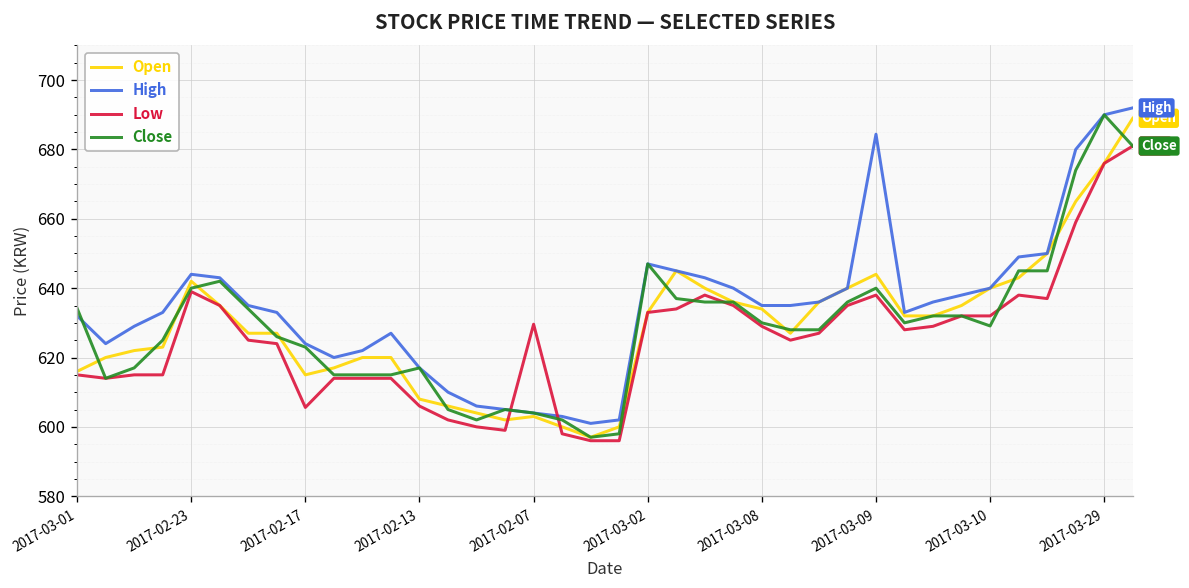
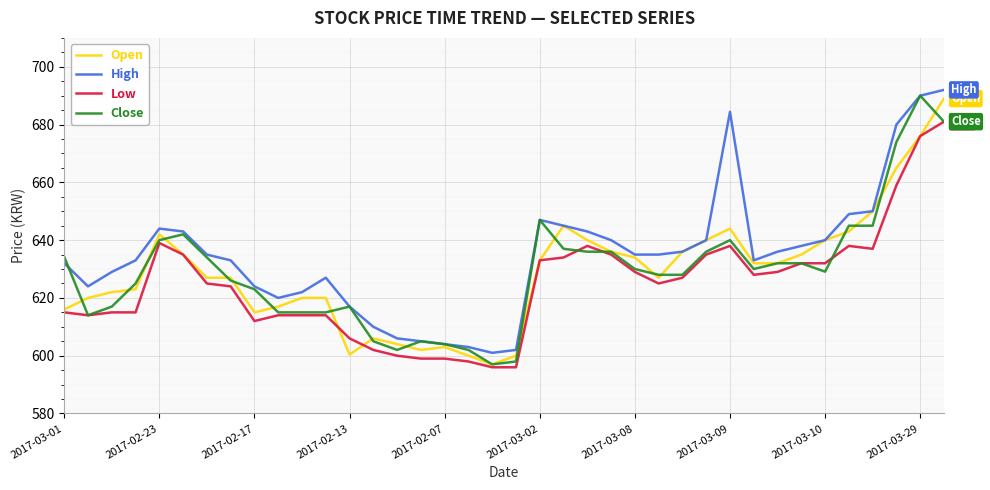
  {
    "Open": {
      "2017-03-01": 616,
      "2017-02-23": 642,
      "2017-02-17": 615,
-     "2017-02-13": 608,
+     "2017-02-13": 600,
      "2017-02-07": 603,
      "2017-03-08": 634,
      "2017-03-09": 644
    },
    "High": {
      "2017-03-01": 632,
      "2017-02-23": 644,
      "2017-02-17": 624,
      "2017-03-08": 635,
      "2017-03-09": 684
    },
    "Low": {
      "2017-03-01": 615,
      "2017-02-23": 639,
-     "2017-02-17": 606,
+     "2017-02-17": 612,
      "2017-02-13": 606,
-     "2017-02-07": 630,
+     "2017-02-07": 599,
      "2017-03-08": 629,
      "2017-03-09": 638,
      "2017-03-10": 632
    },
    "Close": {
      "2017-03-01": 634,
      "2017-02-23": 640,
      "2017-02-17": 623,
      "2017-03-08": 630,
      "2017-03-09": 640,
      "2017-03-10": 629
    }
  }
